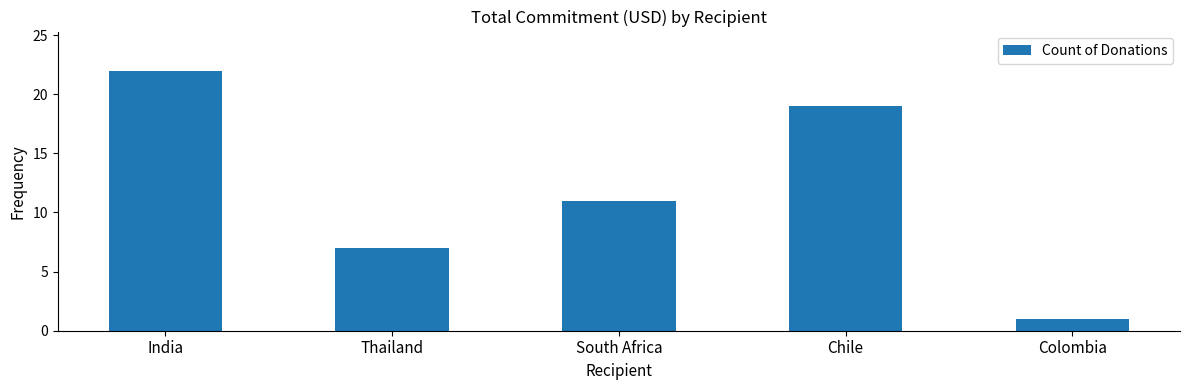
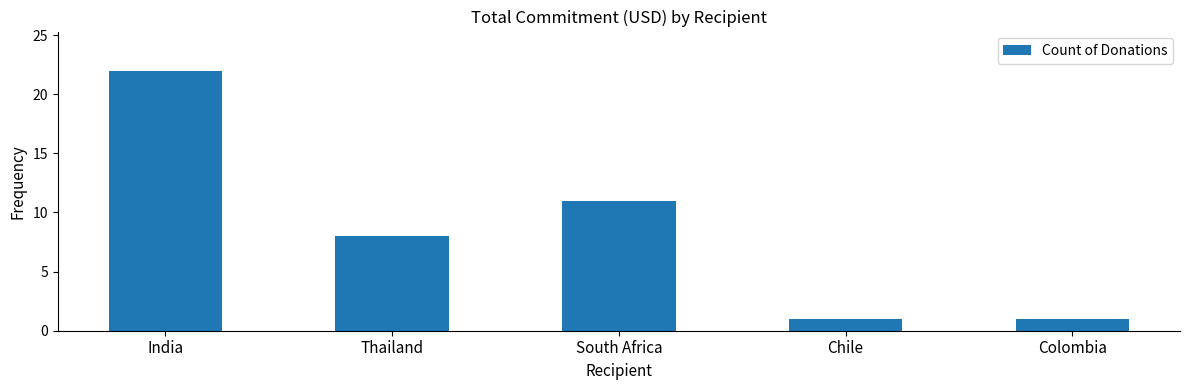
  {
    "India": 22,
-   "Thailand": 7,
+   "Thailand": 8,
    "South Africa": 11,
-   "Chile": 19,
+   "Chile": 1,
    "Colombia": 1
  }
